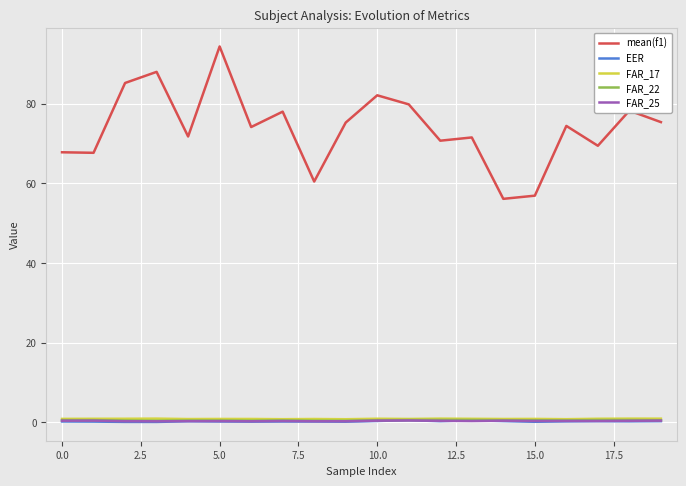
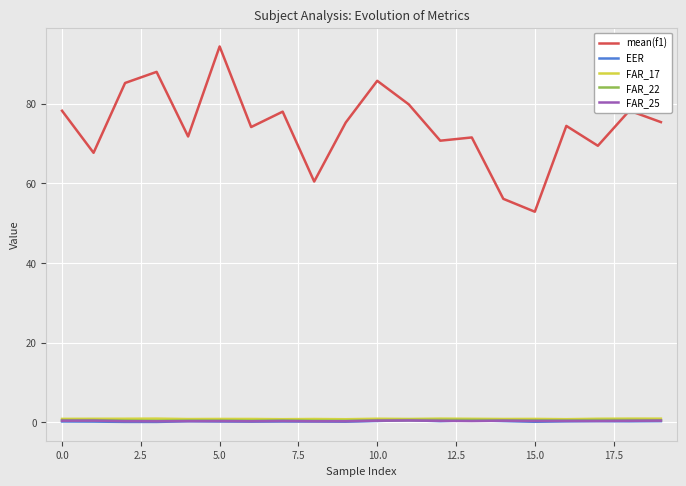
  {
    "mean(f1)": {
-     "0.0": 68,
+     "0.0": 78,
      "5.0": 94,
-     "10.0": 82,
-     "15.0": 57
+     "10.0": 86,
+     "15.0": 53
    }
  }
